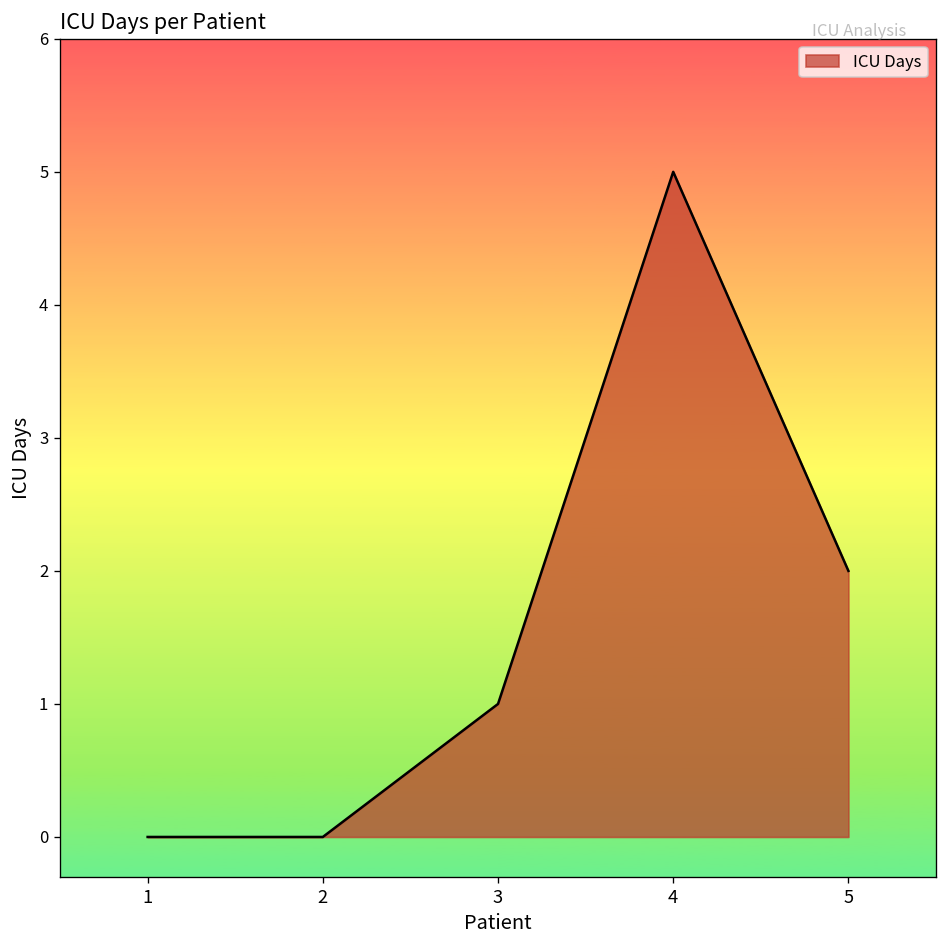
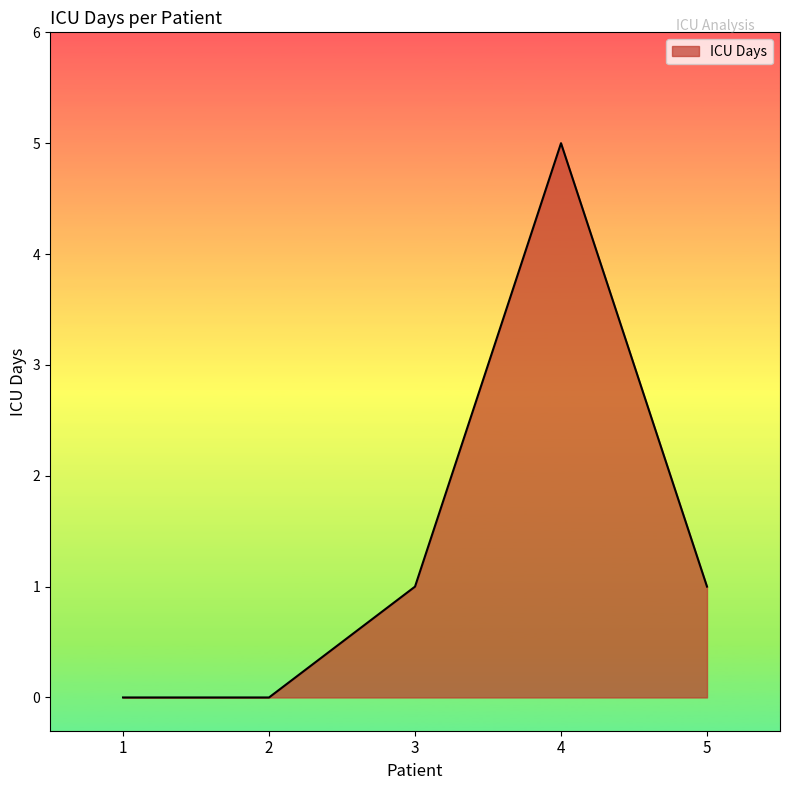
  {
    "1": 0,
    "2": 0,
    "3": 1,
    "4": 5,
-   "5": 2
+   "5": 1
  }
